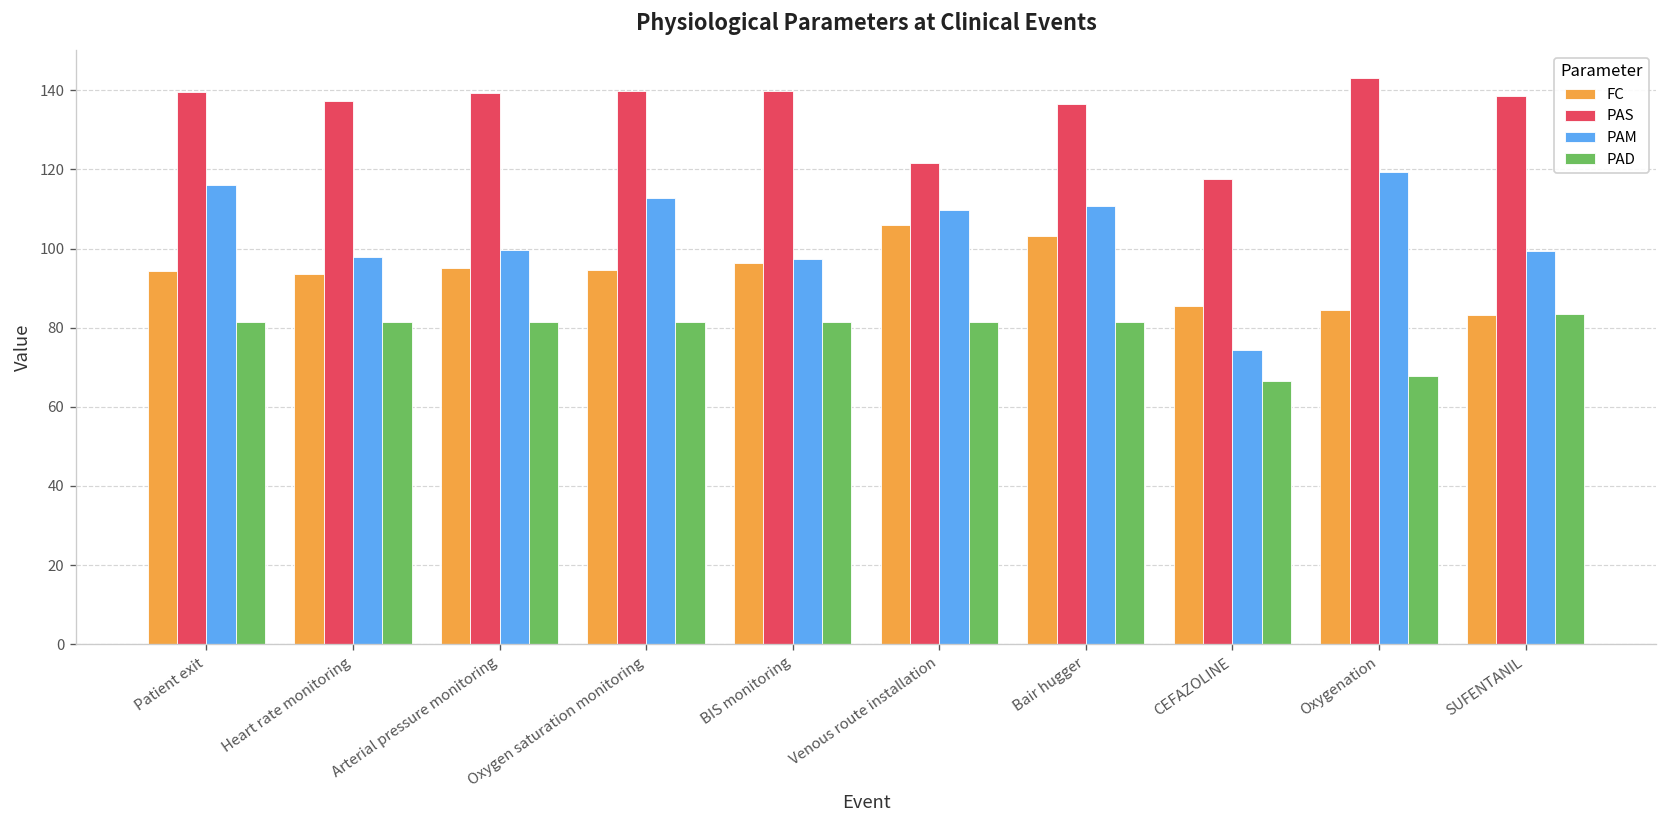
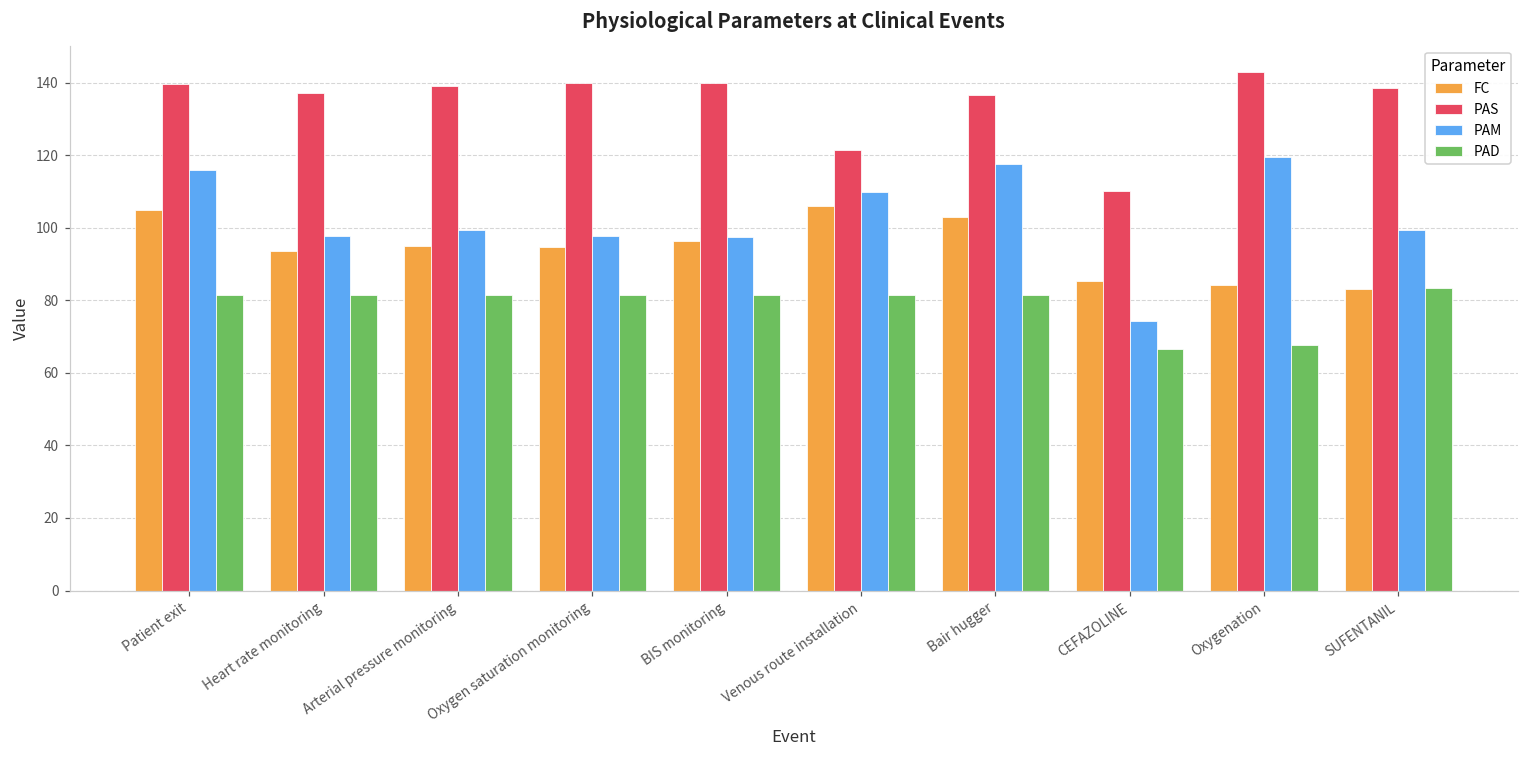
  {
    "FC": {
-     "Patient exit": 94,
+     "Patient exit": 105,
      "Heart rate monitoring": 94,
      "Arterial pressure monitoring": 95,
      "Oxygen saturation monitoring": 95,
      "BIS monitoring": 96,
      "Venous route installation": 106,
      "Bair hugger": 103,
      "CEFAZOLINE": 85,
      "Oxygenation": 84,
      "SUFENTANIL": 83
    },
    "PAS": {
      "Patient exit": 140,
      "Heart rate monitoring": 137,
      "Arterial pressure monitoring": 139,
      "Oxygen saturation monitoring": 140,
      "BIS monitoring": 140,
      "Venous route installation": 122,
      "Bair hugger": 137,
-     "CEFAZOLINE": 118,
+     "CEFAZOLINE": 110,
      "Oxygenation": 143,
      "SUFENTANIL": 139
    },
    "PAM": {
      "Patient exit": 116,
      "Heart rate monitoring": 98,
      "Arterial pressure monitoring": 100,
-     "Oxygen saturation monitoring": 113,
+     "Oxygen saturation monitoring": 98,
      "BIS monitoring": 97,
      "Venous route installation": 110,
-     "Bair hugger": 111,
+     "Bair hugger": 118,
      "CEFAZOLINE": 74,
      "Oxygenation": 119,
      "SUFENTANIL": 99
    },
    "PAD": {
      "Patient exit": 82,
      "Heart rate monitoring": 82,
      "Arterial pressure monitoring": 82,
      "Oxygen saturation monitoring": 82,
      "BIS monitoring": 82,
      "Venous route installation": 82,
      "Bair hugger": 82,
      "CEFAZOLINE": 67,
      "Oxygenation": 68,
      "SUFENTANIL": 83
    }
  }
